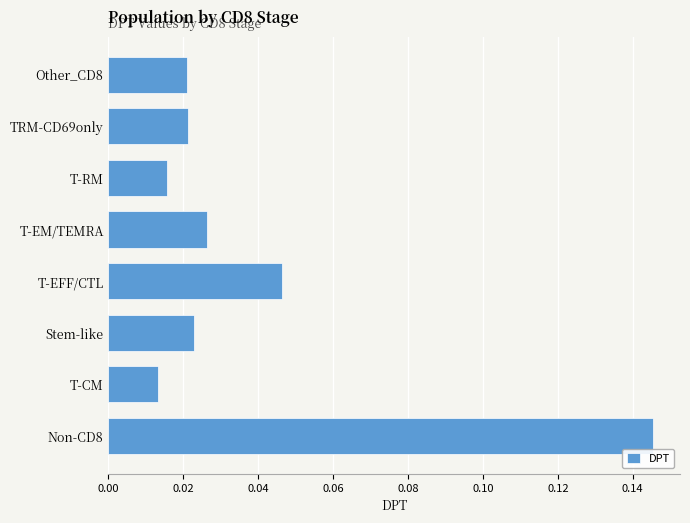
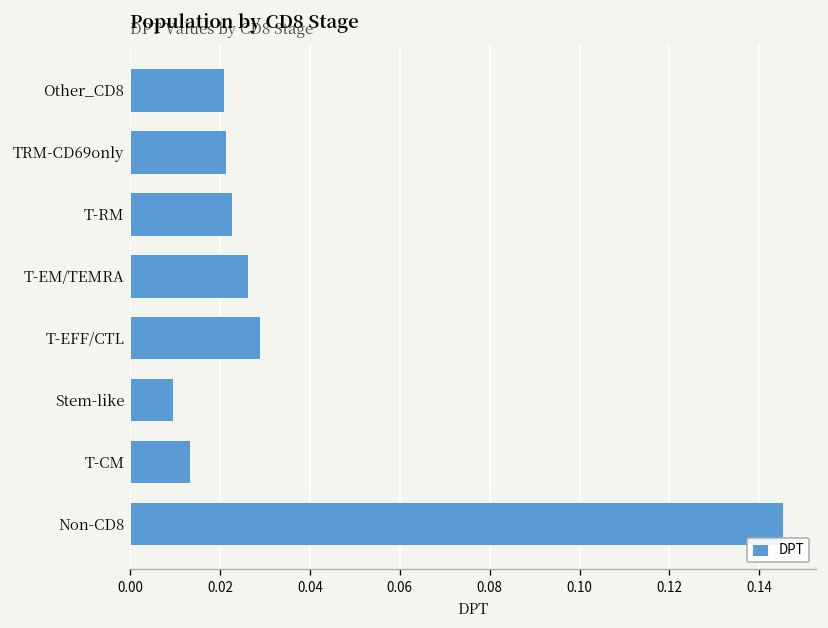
  {
    "Other_CD8": 0.021,
    "TRM-CD69only": 0.021,
-   "T-RM": 0.016,
+   "T-RM": 0.023,
    "T-EM/TEMRA": 0.026,
-   "T-EFF/CTL": 0.046,
-   "Stem-like": 0.023,
+   "T-EFF/CTL": 0.029,
+   "Stem-like": 0.010,
    "T-CM": 0.013,
    "Non-CD8": 0.145
  }
